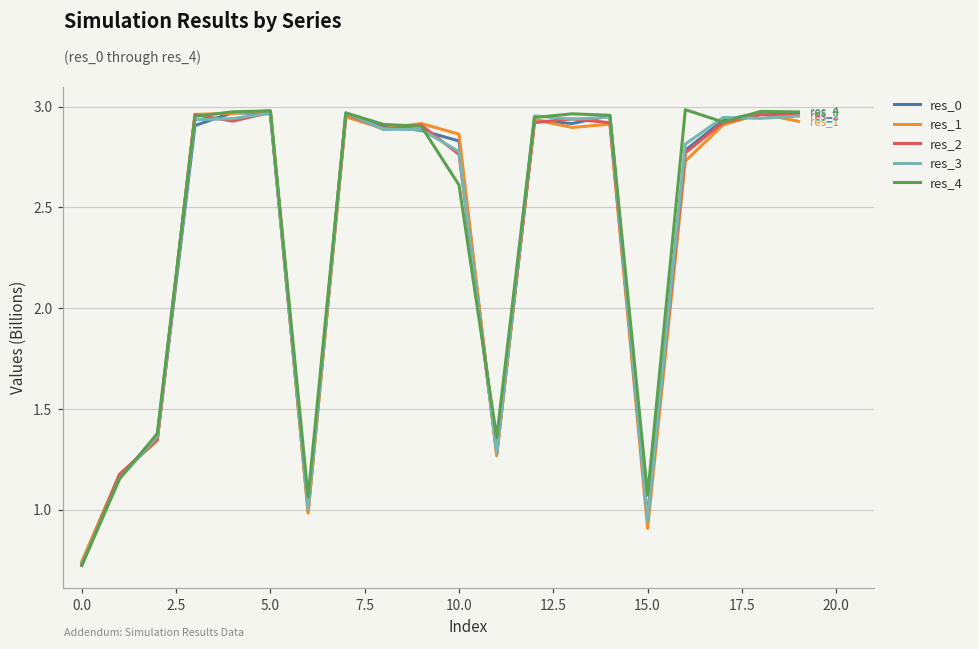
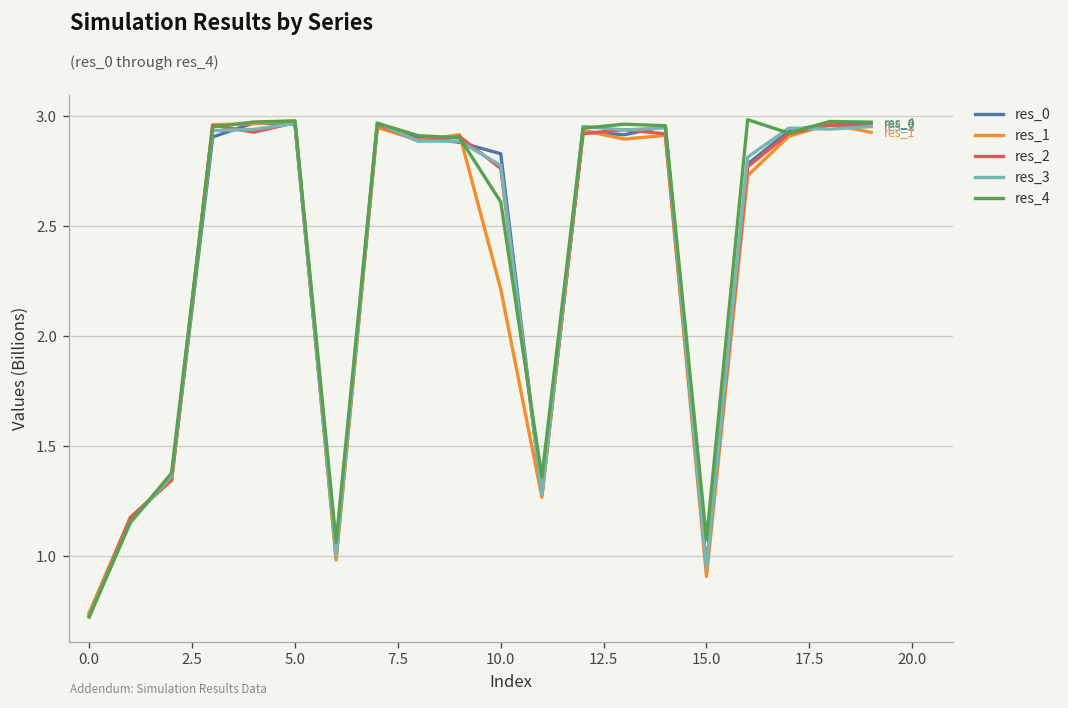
  {
    "res_0": {
      "10.0": 2.83
    },
    "res_1": {
-     "10.0": 2.86,
+     "10.0": 2.21,
      "15.0": 0.91
    },
    "res_2": {
      "10.0": 2.76
    },
    "res_3": {
      "10.0": 2.78
    },
    "res_4": {
      "10.0": 2.61,
      "15.0": 1.07
    }
  }
